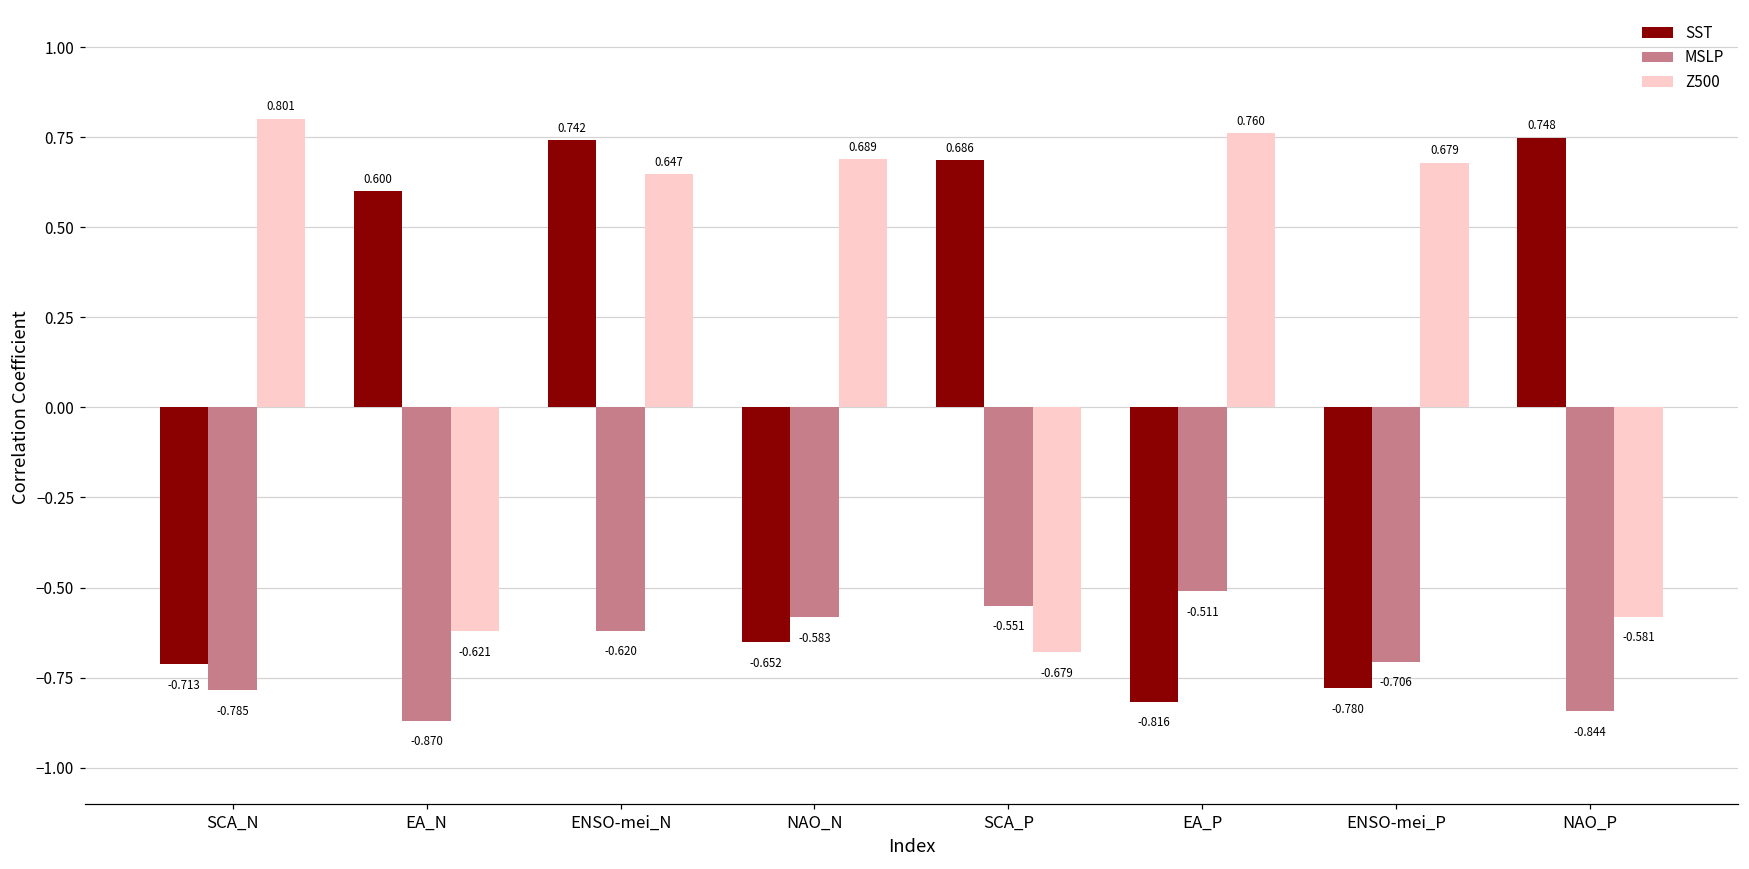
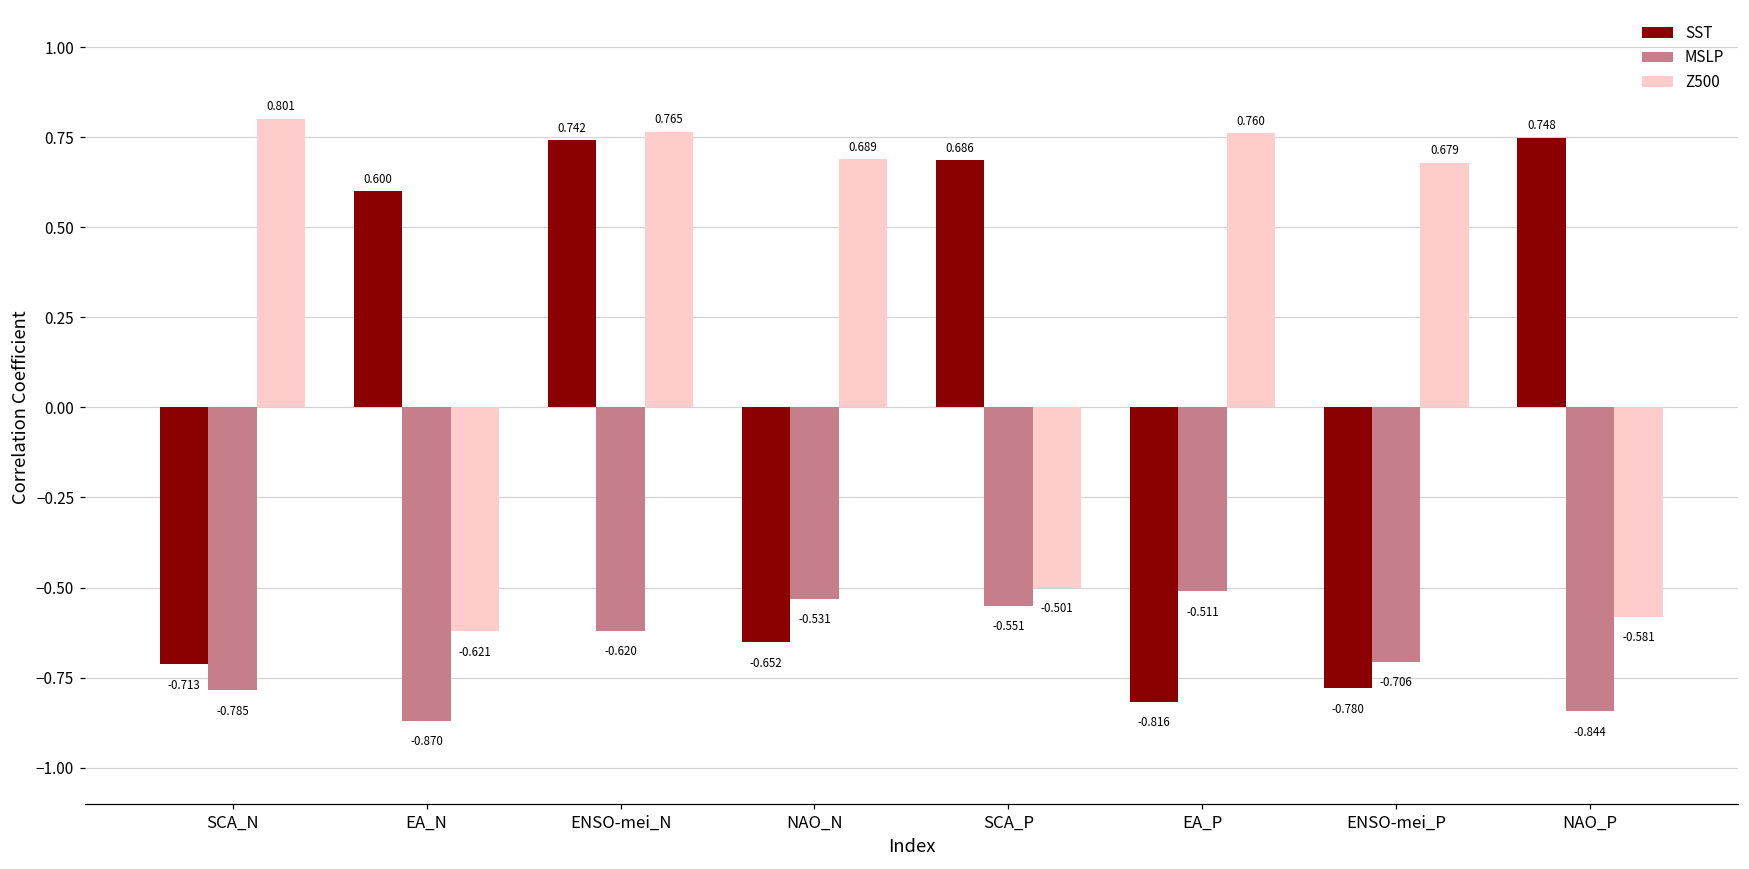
  {
    "SST": {
      "SCA_N": -0.713,
      "EA_N": 0.600,
      "ENSO-mei_N": 0.742,
      "NAO_N": -0.652,
      "SCA_P": 0.686,
      "EA_P": -0.816,
      "ENSO-mei_P": -0.780,
      "NAO_P": 0.748
    },
    "MSLP": {
      "SCA_N": -0.785,
      "EA_N": -0.870,
      "ENSO-mei_N": -0.620,
-     "NAO_N": -0.583,
+     "NAO_N": -0.531,
      "SCA_P": -0.551,
      "EA_P": -0.511,
      "ENSO-mei_P": -0.706,
      "NAO_P": -0.844
    },
    "Z500": {
      "SCA_N": 0.801,
      "EA_N": -0.621,
-     "ENSO-mei_N": 0.647,
+     "ENSO-mei_N": 0.765,
      "NAO_N": 0.689,
-     "SCA_P": -0.679,
+     "SCA_P": -0.501,
      "EA_P": 0.760,
      "ENSO-mei_P": 0.679,
      "NAO_P": -0.581
    }
  }
